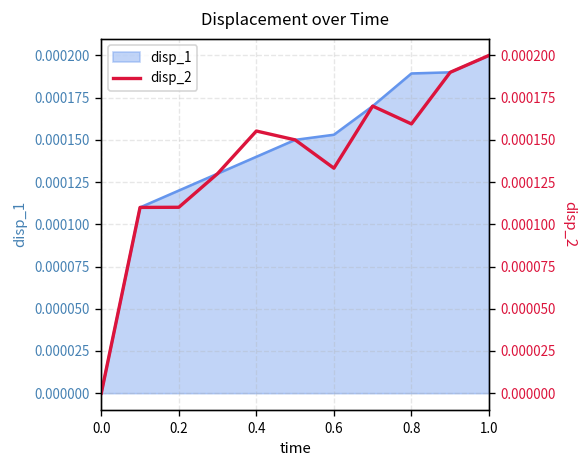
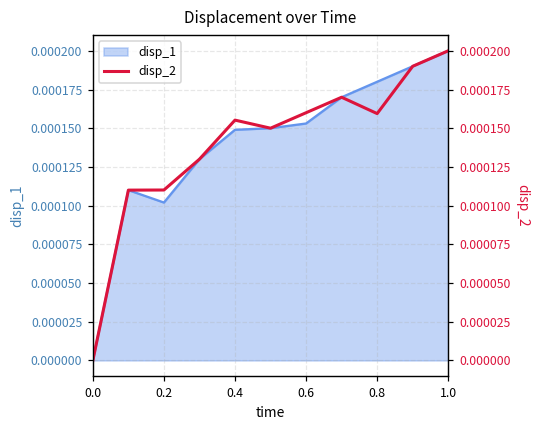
  {
    "disp_1": {
      "0.0": 0.000000,
-     "0.2": 0.000120,
-     "0.4": 0.000140,
+     "0.2": 0.000102,
+     "0.4": 0.000149,
      "0.6": 0.000153,
-     "0.8": 0.000189,
+     "0.8": 0.000180,
      "1.0": 0.000200
    },
    "disp_2": {
      "0.0": 0.000000,
      "0.2": 0.000110,
      "0.4": 0.000155,
-     "0.6": 0.000133,
+     "0.6": 0.000160,
      "0.8": 0.000159,
      "1.0": 0.000200
    }
  }
